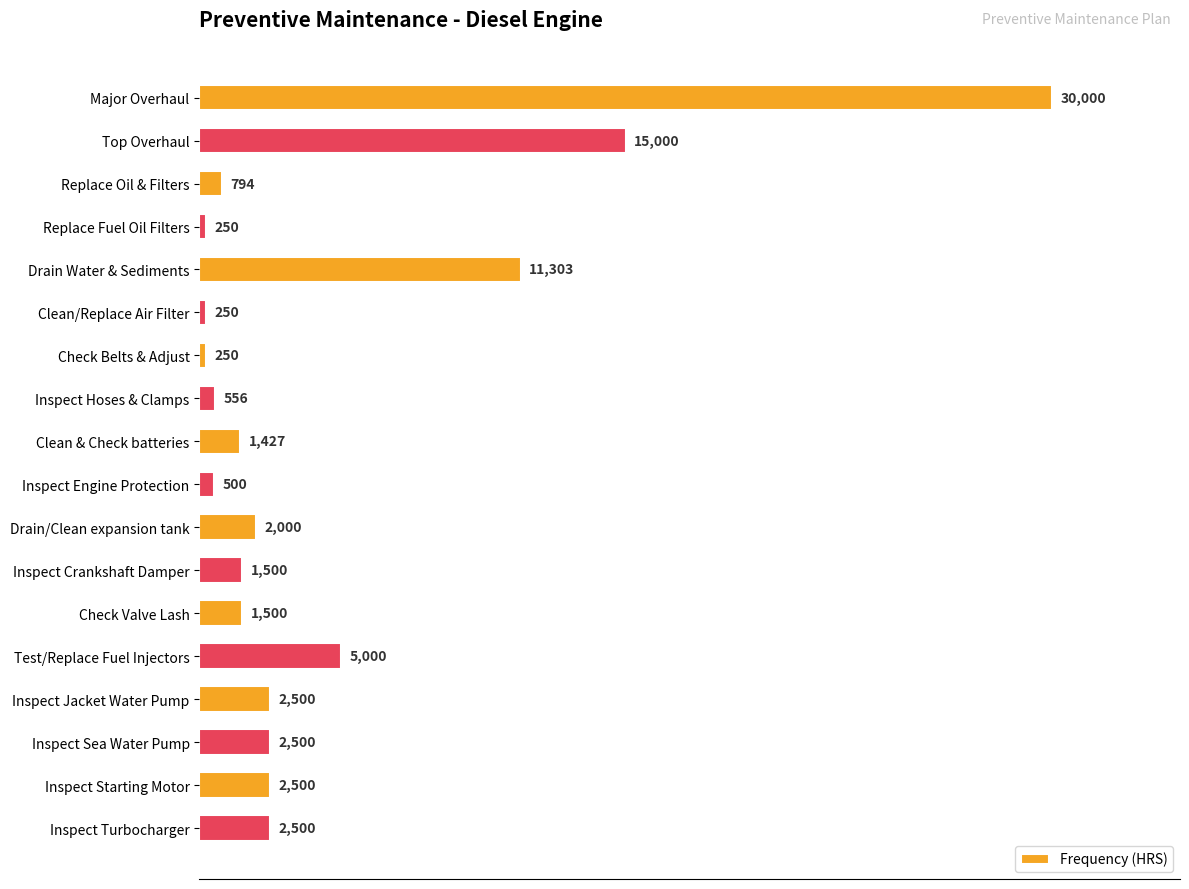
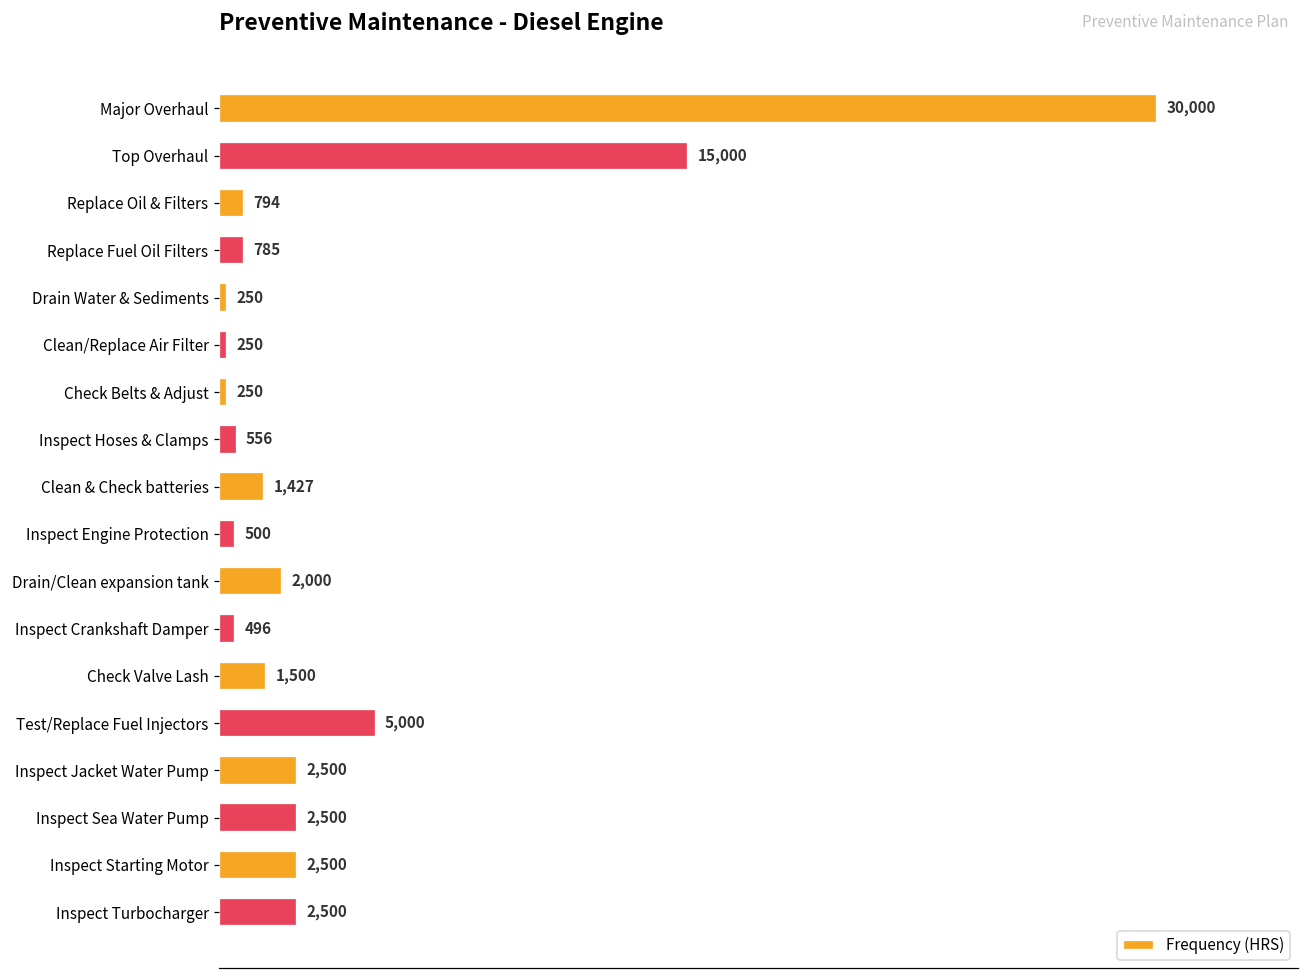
  {
    "Major Overhaul": "30,000",
    "Top Overhaul": "15,000",
    "Replace Oil & Filters": "794",
-   "Replace Fuel Oil Filters": "250",
-   "Drain Water & Sediments": "11,303",
+   "Replace Fuel Oil Filters": "785",
+   "Drain Water & Sediments": "250",
    "Clean/Replace Air Filter": "250",
    "Check Belts & Adjust": "250",
    "Inspect Hoses & Clamps": "556",
    "Clean & Check batteries": "1,427",
    "Inspect Engine Protection": "500",
    "Drain/Clean expansion tank": "2,000",
-   "Inspect Crankshaft Damper": "1,500",
+   "Inspect Crankshaft Damper": "496",
    "Check Valve Lash": "1,500",
    "Test/Replace Fuel Injectors": "5,000",
    "Inspect Jacket Water Pump": "2,500",
    "Inspect Sea Water Pump": "2,500",
    "Inspect Starting Motor": "2,500",
    "Inspect Turbocharger": "2,500"
  }
